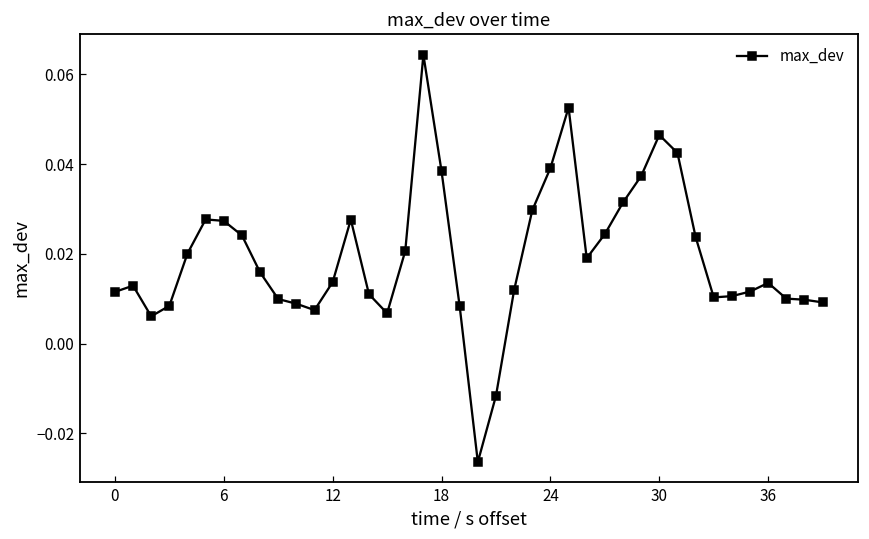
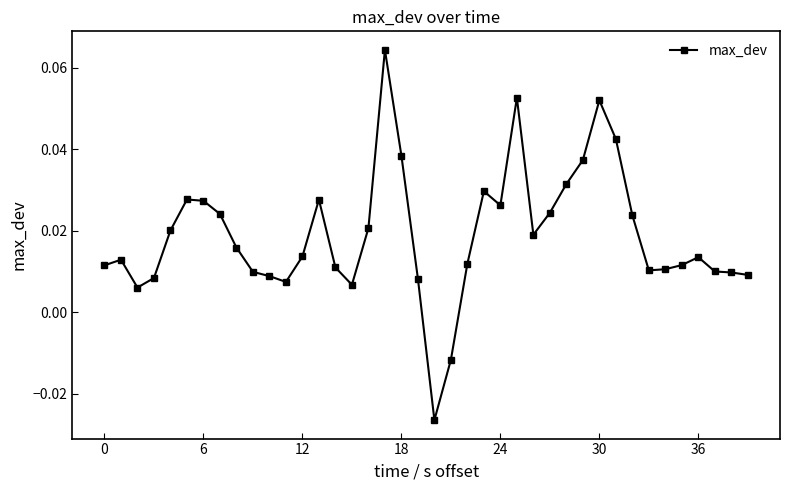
  {
    "0": 0.012,
    "6": 0.027,
    "12": 0.014,
    "18": 0.038,
-   "24": 0.039,
-   "30": 0.046,
+   "24": 0.026,
+   "30": 0.052,
    "36": 0.014
  }
